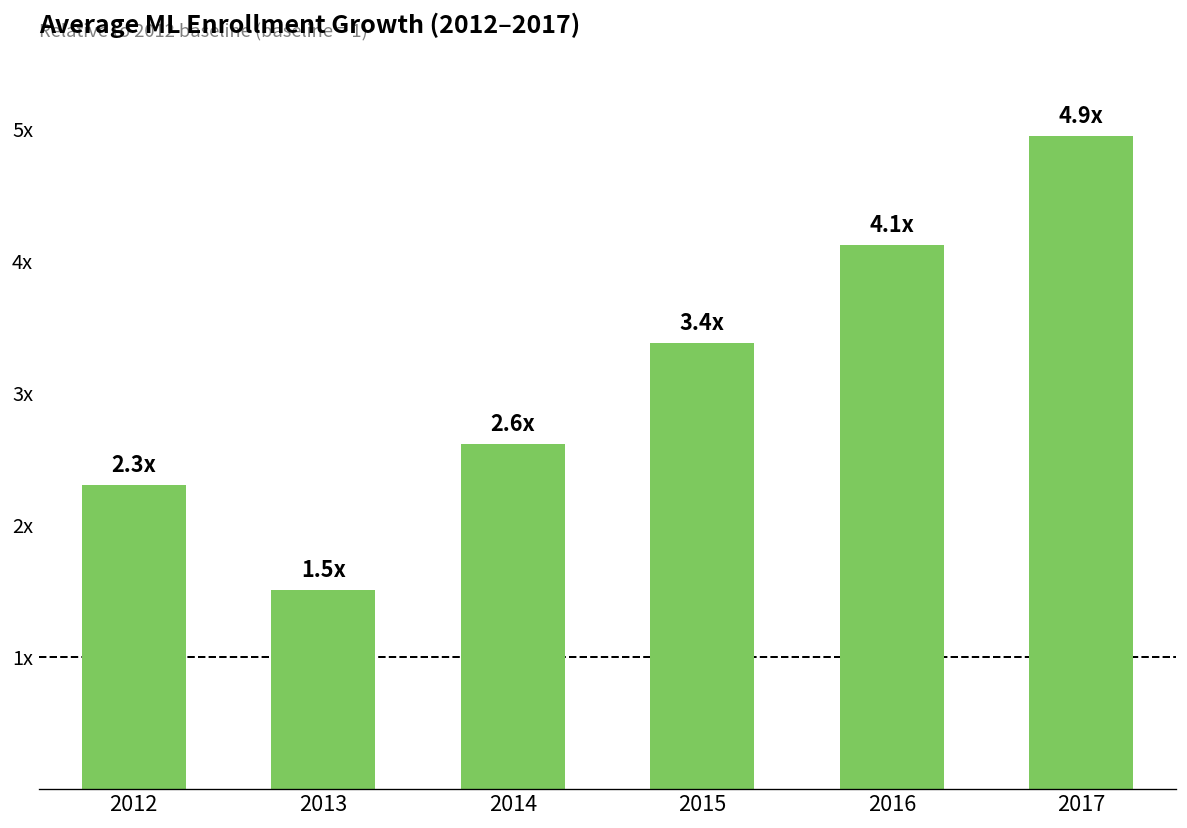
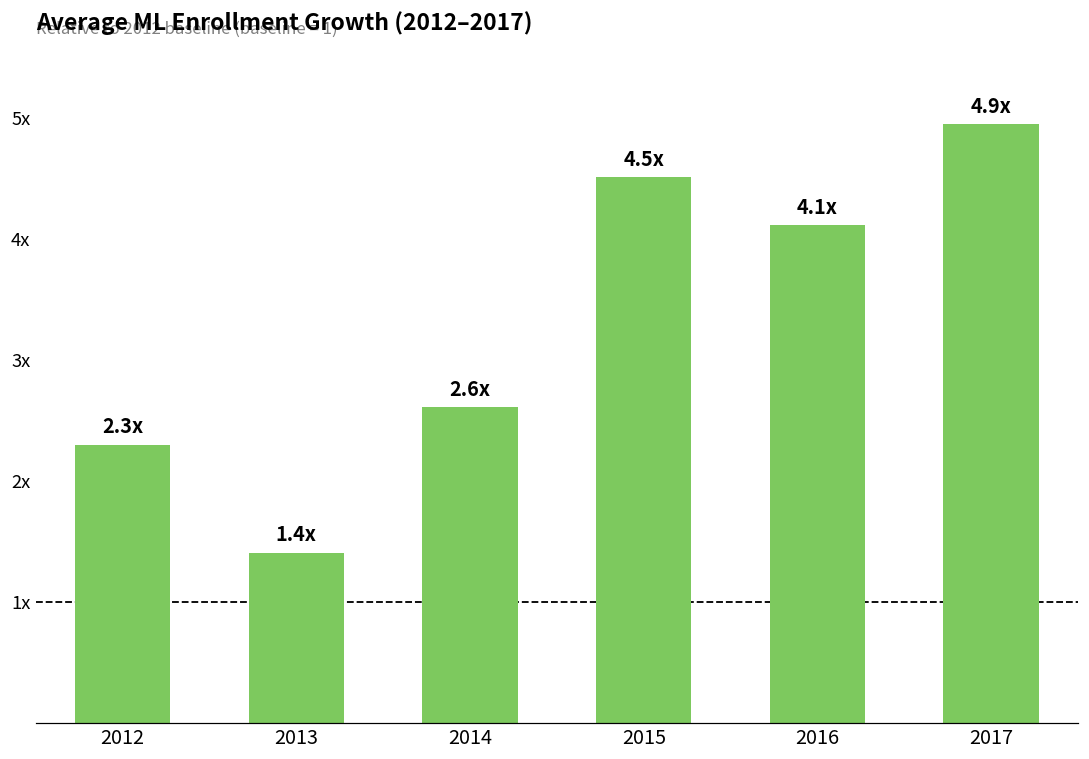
  {
    "2012": "2.3x",
-   "2013": "1.5x",
+   "2013": "1.4x",
    "2014": "2.6x",
-   "2015": "3.4x",
+   "2015": "4.5x",
    "2016": "4.1x",
    "2017": "4.9x"
  }
